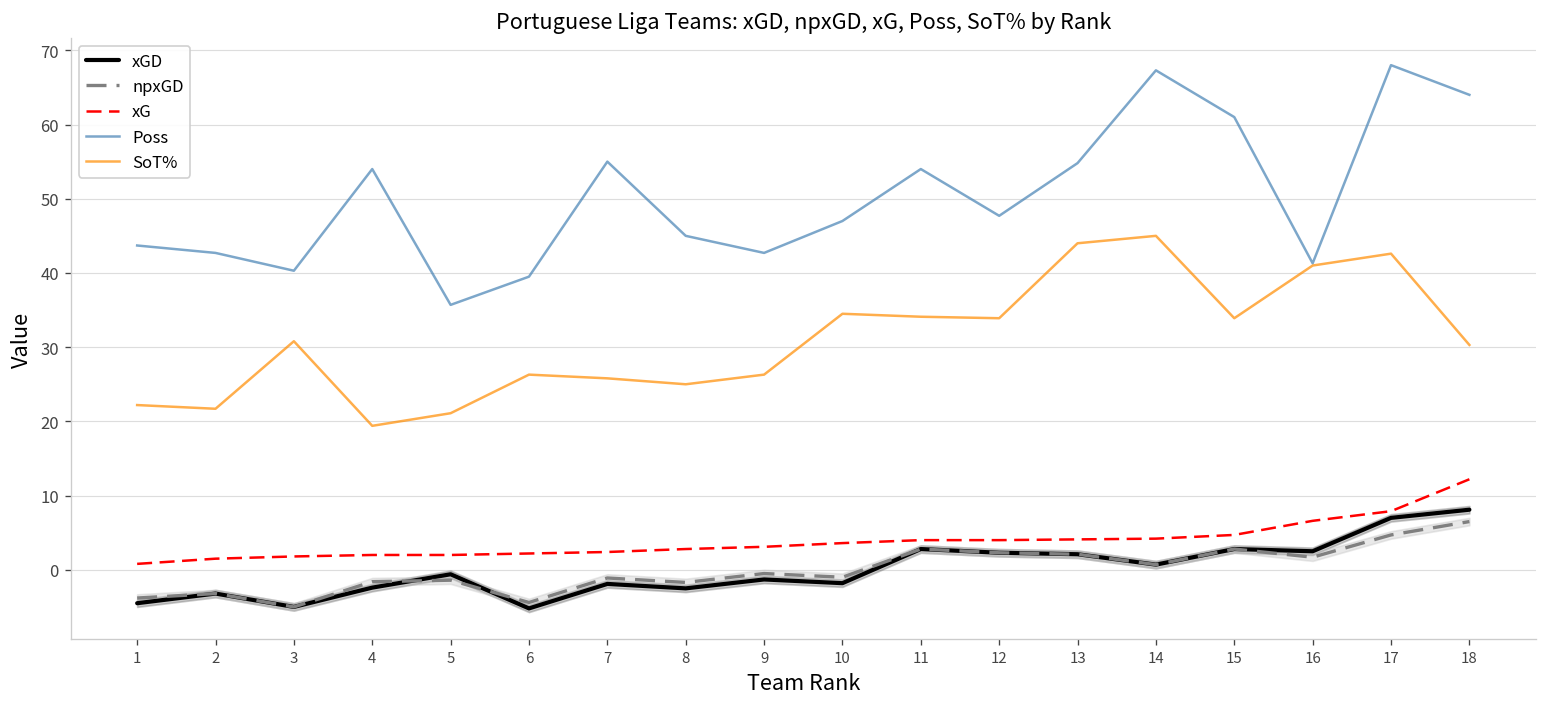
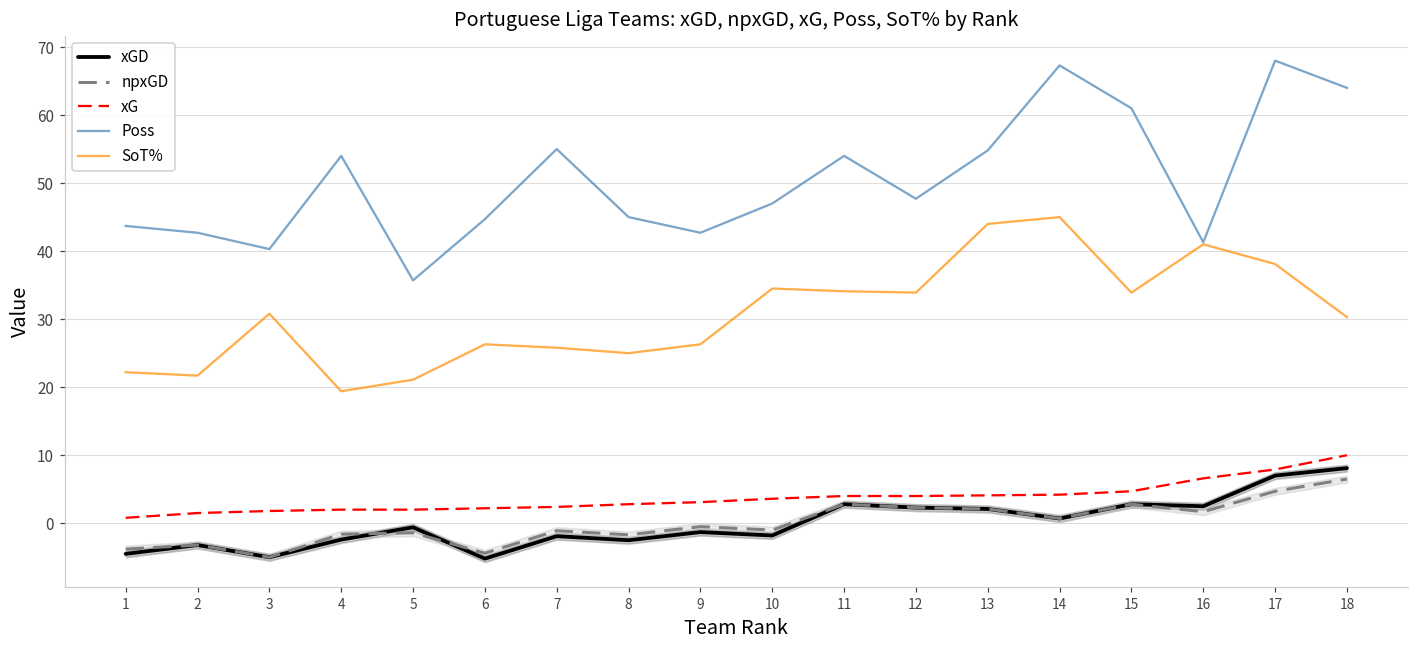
  {
    "xGD": {
      "1": -5,
      "4": -2,
      "6": -5,
      "7": -2,
      "8": -3,
      "9": -1,
      "10": -2,
      "17": 7,
      "18": 8
    },
    "xG": {
      "1": 1,
      "2": 2,
      "3": 2,
      "4": 2,
      "5": 2,
      "6": 2,
      "7": 2,
      "8": 3,
      "9": 3,
      "10": 4,
      "11": 4,
      "12": 4,
      "13": 4,
      "14": 4,
      "15": 5,
      "16": 7,
-     "18": 12
+     "18": 10
    },
    "Poss": {
      "1": 44,
      "2": 43,
      "3": 40,
      "4": 54,
      "5": 36,
-     "6": 40,
+     "6": 45,
      "7": 55,
      "8": 45,
      "9": 43,
      "10": 47,
      "11": 54,
      "12": 48,
      "13": 55,
      "14": 67,
      "15": 61,
      "17": 68,
      "18": 64
    },
    "SoT%": {
      "1": 22,
      "2": 22,
      "3": 31,
      "4": 19,
      "5": 21,
      "6": 26,
      "7": 26,
      "8": 25,
      "9": 26,
      "10": 35,
      "11": 34,
      "12": 34,
      "13": 44,
      "14": 45,
      "15": 34,
-     "17": 43,
+     "17": 38,
      "18": 30
    }
  }
